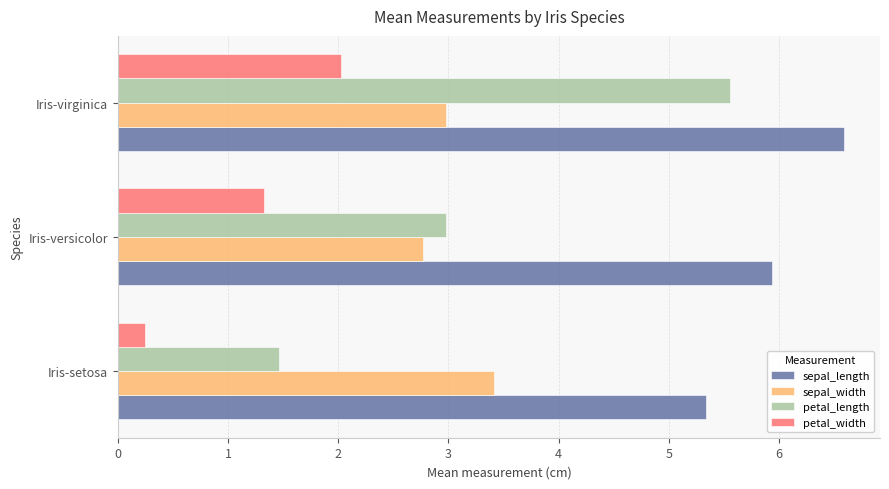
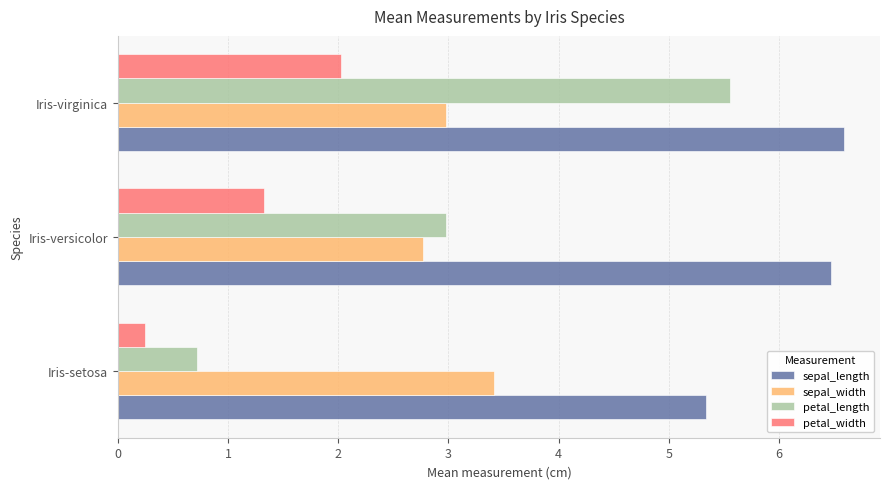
  {
    "sepal_length": {
      "Iris-virginica": 6.59,
-     "Iris-versicolor": 5.94,
+     "Iris-versicolor": 6.48,
      "Iris-setosa": 5.34
    },
    "sepal_width": {
      "Iris-virginica": 2.97,
      "Iris-versicolor": 2.77,
      "Iris-setosa": 3.42
    },
    "petal_length": {
      "Iris-virginica": 5.55,
      "Iris-versicolor": 2.98,
-     "Iris-setosa": 1.46
+     "Iris-setosa": 0.71
    },
    "petal_width": {
      "Iris-virginica": 2.03,
      "Iris-versicolor": 1.33,
      "Iris-setosa": 0.24
    }
  }
